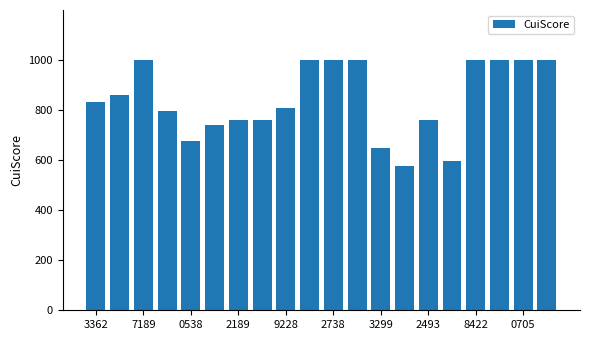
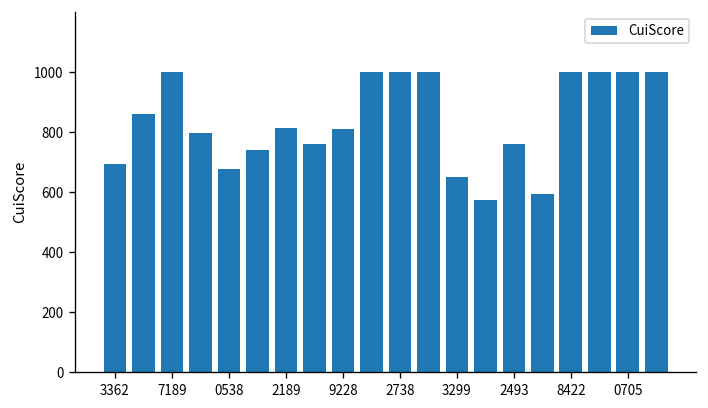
  {
-   "3362": 830,
+   "3362": 690,
    "7189": 1000,
    "0538": 680,
-   "2189": 760,
+   "2189": 820,
    "9228": 810,
    "2738": 1000,
    "3299": 650,
    "2493": 760,
    "8422": 1000,
    "0705": 1000
  }
